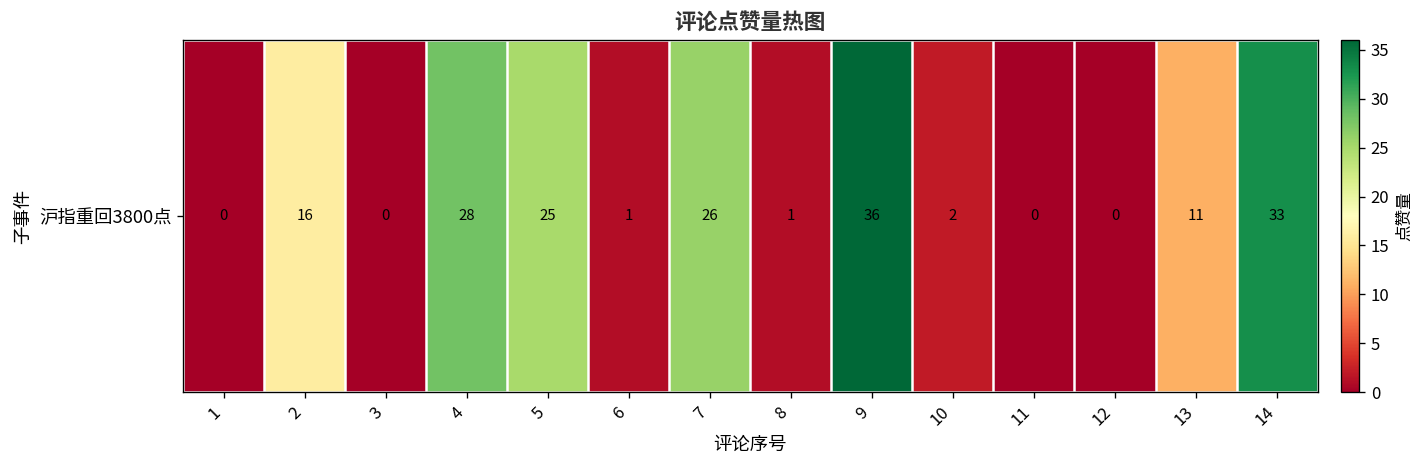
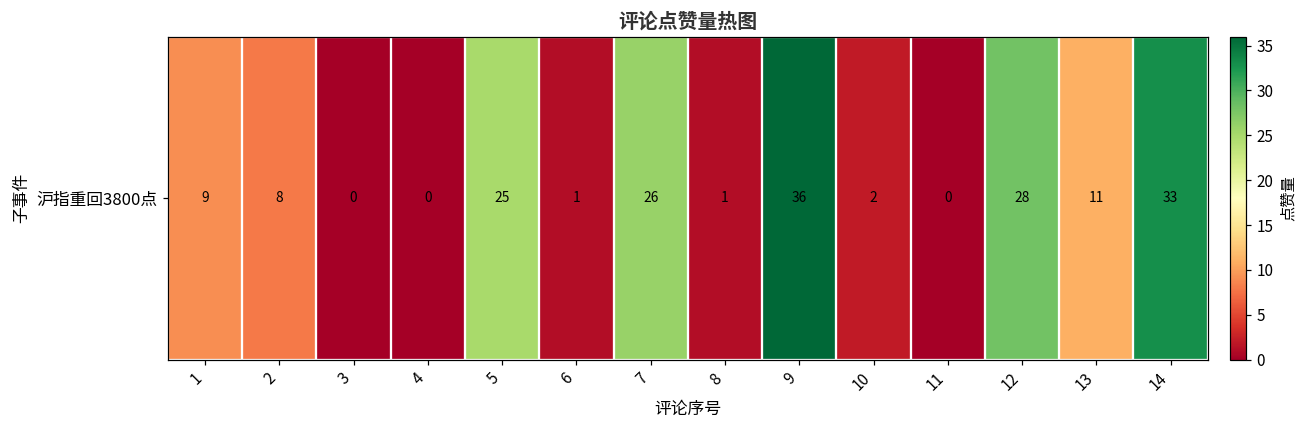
  {
    "沪指重回3800点": {
-     "1": 0,
-     "2": 16,
+     "1": 9,
+     "2": 8,
      "3": 0,
-     "4": 28,
+     "4": 0,
      "5": 25,
      "6": 1,
      "7": 26,
      "8": 1,
      "9": 36,
      "10": 2,
      "11": 0,
-     "12": 0,
+     "12": 28,
      "13": 11,
      "14": 33
    }
  }
